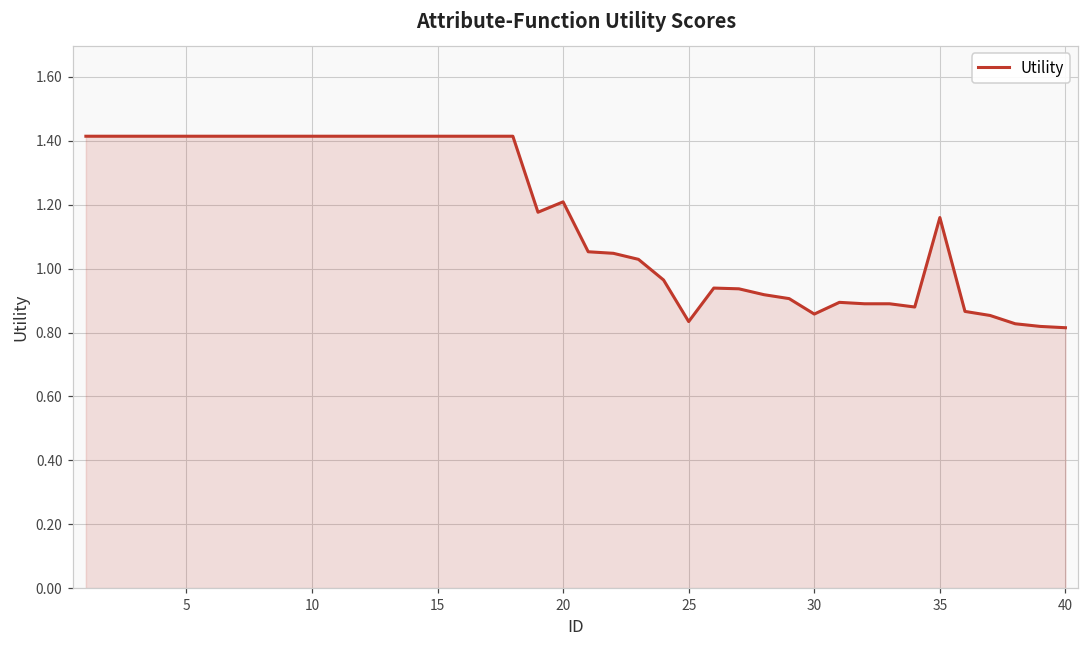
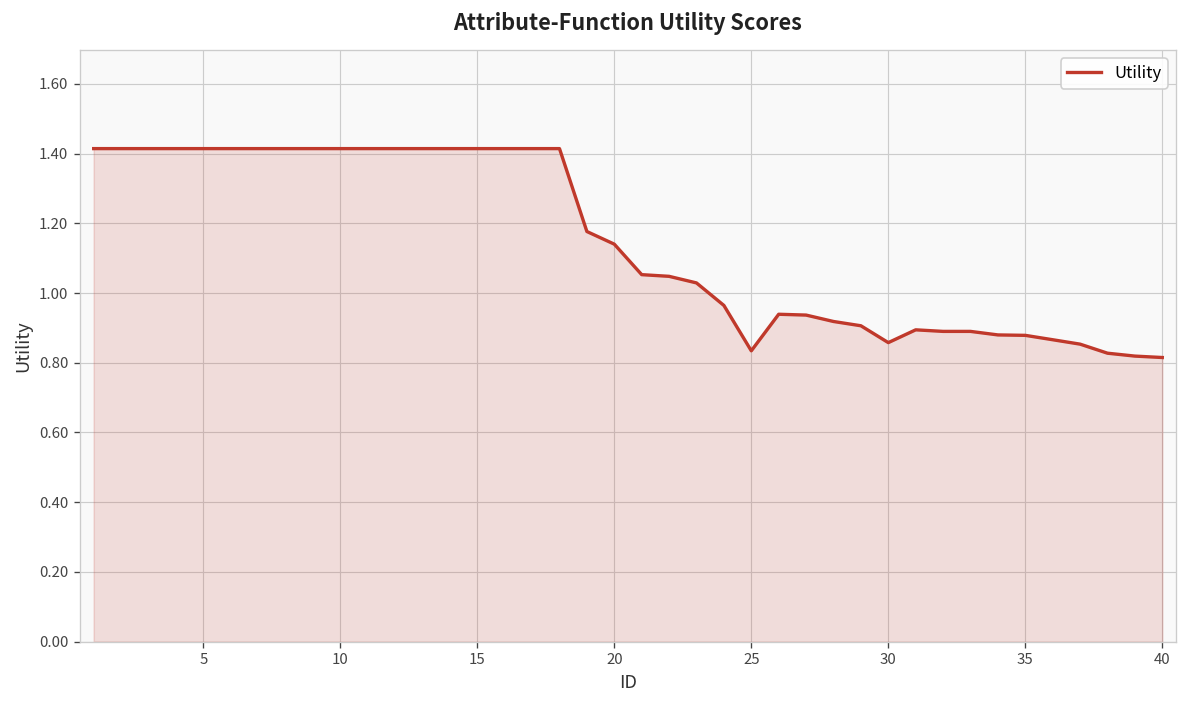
  {
    "5": 1.41,
    "10": 1.41,
    "15": 1.41,
-   "20": 1.21,
+   "20": 1.14,
    "25": 0.83,
    "30": 0.86,
-   "35": 1.16,
+   "35": 0.88,
    "40": 0.82
  }
